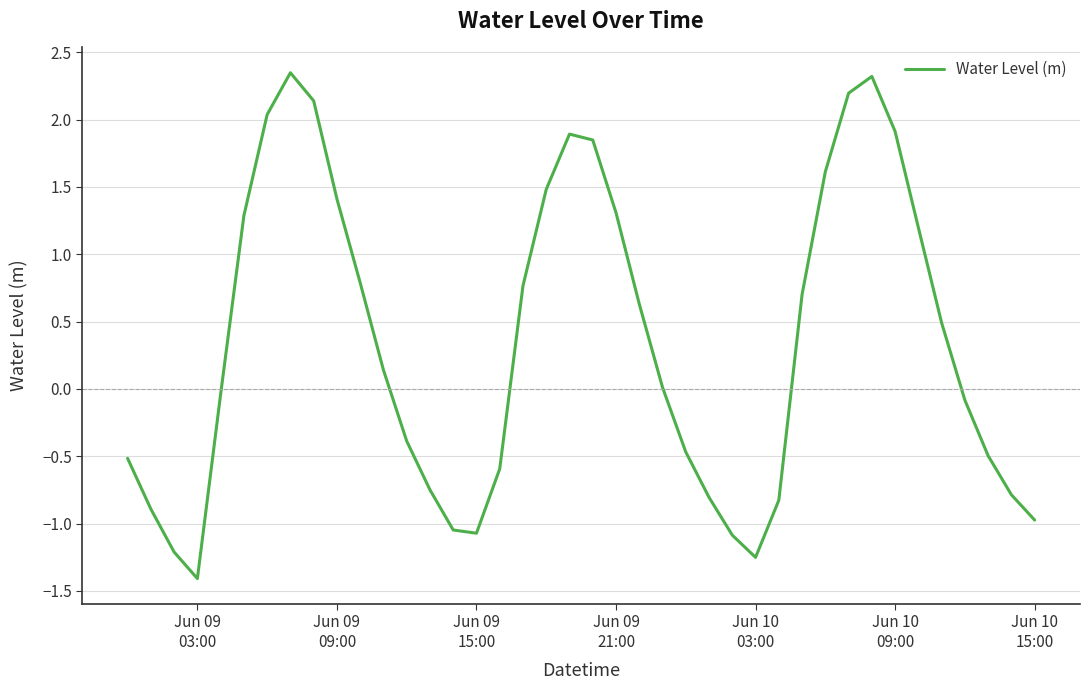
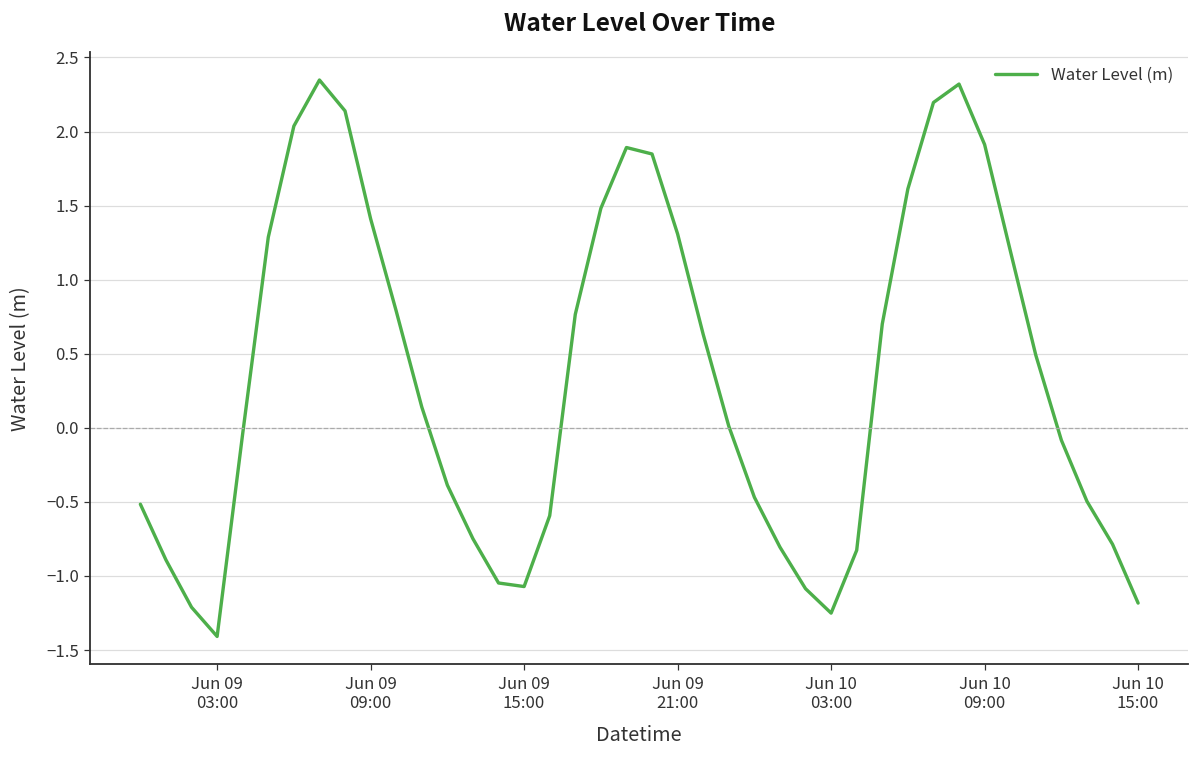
  {
    "Jun 09 03:00": -1.41,
    "Jun 09 09:00": 1.41,
    "Jun 09 15:00": -1.07,
    "Jun 09 21:00": 1.31,
    "Jun 10 03:00": -1.25,
    "Jun 10 09:00": 1.91,
-   "Jun 10 15:00": -0.97
+   "Jun 10 15:00": -1.18
  }
